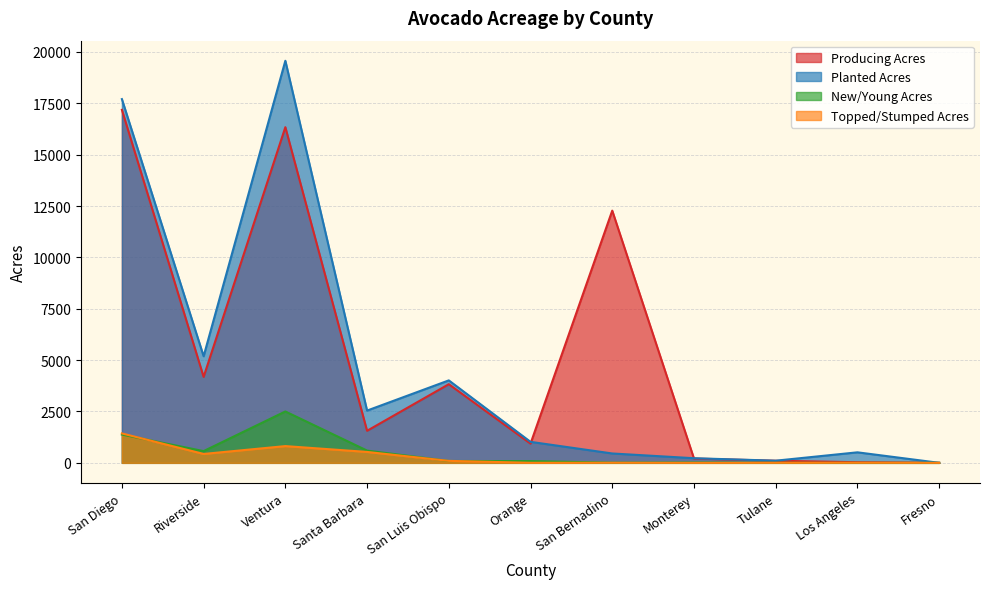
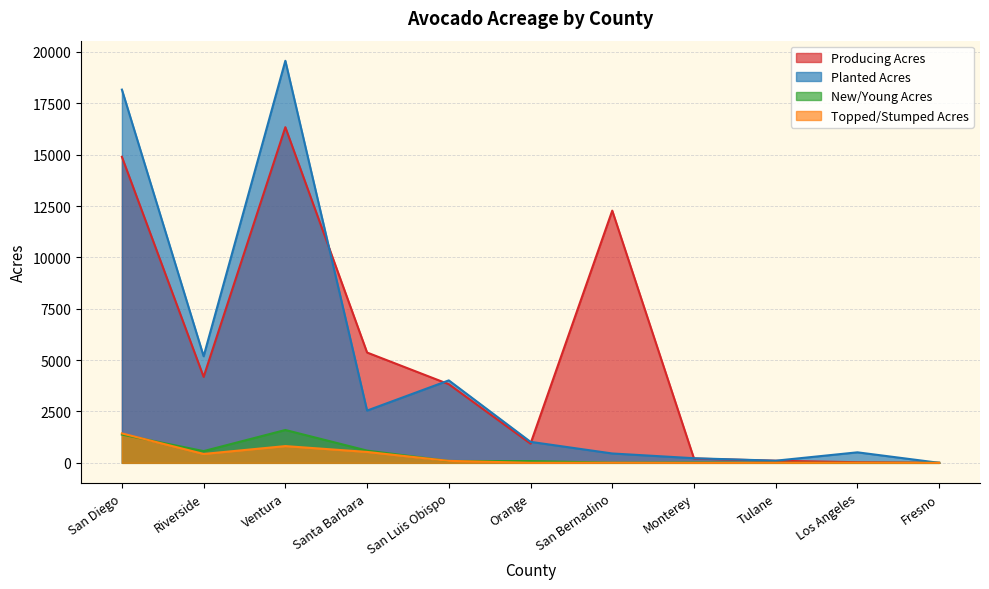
  {
    "Producing Acres": {
-     "San Diego": 17200,
+     "San Diego": 14900,
      "Riverside": 4200,
      "Ventura": 16300,
-     "Santa Barbara": 1600,
+     "Santa Barbara": 5400,
      "San Luis Obispo": 3800,
      "San Bernadino": 12300
    },
    "Planted Acres": {
-     "San Diego": 17700,
+     "San Diego": 18200,
      "Riverside": 5200,
      "Ventura": 19600,
      "Santa Barbara": 2500,
      "San Luis Obispo": 4000,
      "San Bernadino": 500,
      "Los Angeles": 500
    },
    "New/Young Acres": {
      "Riverside": 600,
-     "Ventura": 2500
+     "Ventura": 1600
    },
    "Topped/Stumped Acres": {
      "Riverside": 400,
      "Ventura": 800
    }
  }
